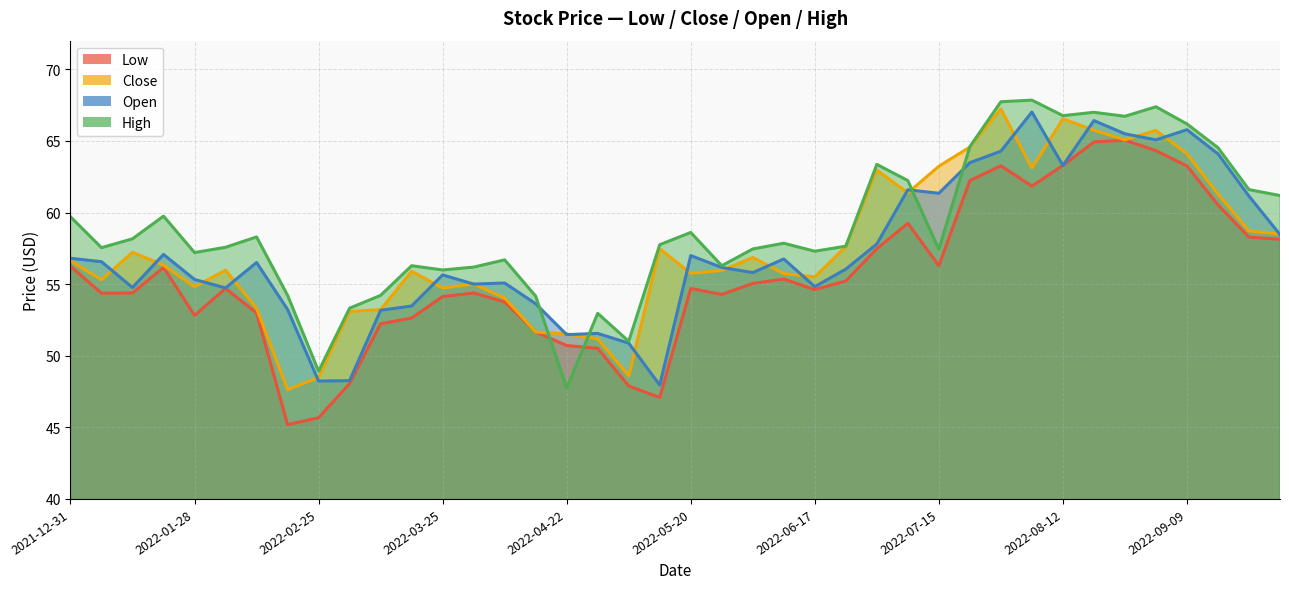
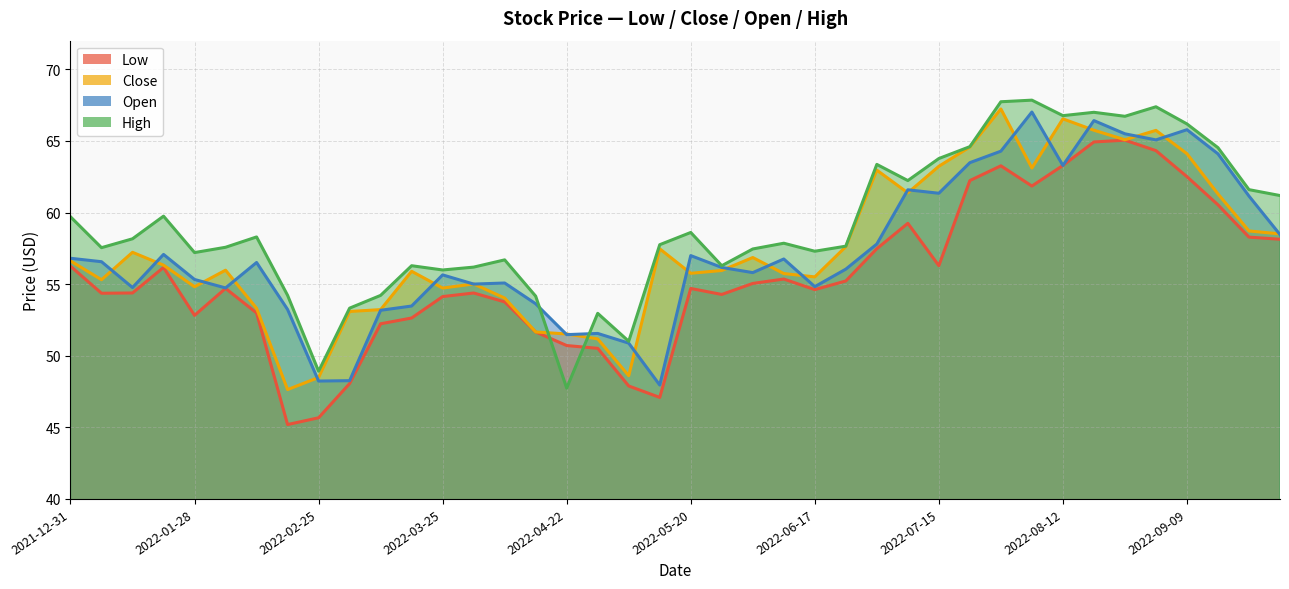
  {
    "Low": {
      "2021-12-31": 56.3,
      "2022-01-28": 52.8,
      "2022-02-25": 45.7,
      "2022-03-25": 54.1,
      "2022-04-22": 50.7,
      "2022-05-20": 54.7,
      "2022-06-17": 54.6,
      "2022-07-15": 56.3,
-     "2022-09-09": 63.3
+     "2022-09-09": 62.5
    },
    "Close": {
      "2021-12-31": 56.6,
      "2022-01-28": 54.8,
      "2022-02-25": 48.5,
      "2022-03-25": 54.7,
      "2022-05-20": 55.8,
      "2022-06-17": 55.5,
      "2022-07-15": 63.2,
      "2022-08-12": 66.5,
      "2022-09-09": 64.1
    },
    "Open": {
      "2021-12-31": 56.8,
      "2022-01-28": 55.3,
      "2022-02-25": 48.2,
      "2022-03-25": 55.6,
      "2022-05-20": 57.0,
      "2022-06-17": 54.8,
      "2022-07-15": 61.3,
      "2022-09-09": 65.8
    },
    "High": {
      "2021-12-31": 59.7,
      "2022-01-28": 57.2,
      "2022-02-25": 48.9,
      "2022-03-25": 56.0,
      "2022-04-22": 47.7,
      "2022-05-20": 58.6,
      "2022-06-17": 57.3,
-     "2022-07-15": 57.4,
+     "2022-07-15": 63.8,
      "2022-08-12": 66.8,
      "2022-09-09": 66.2
    }
  }
